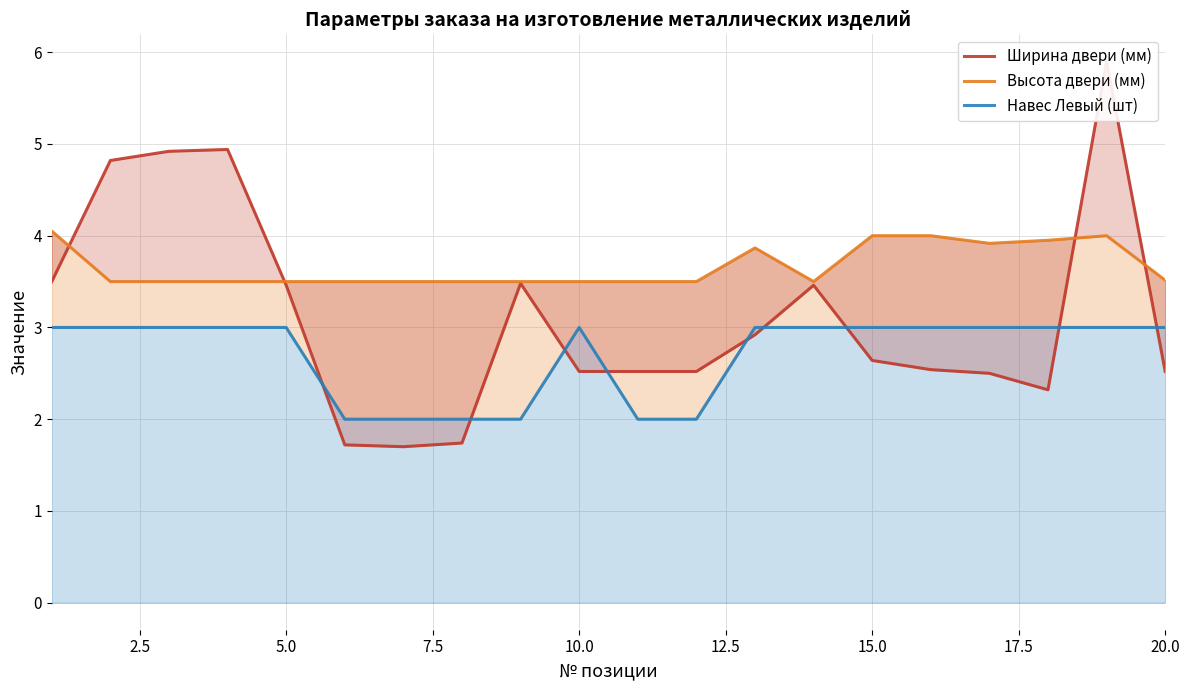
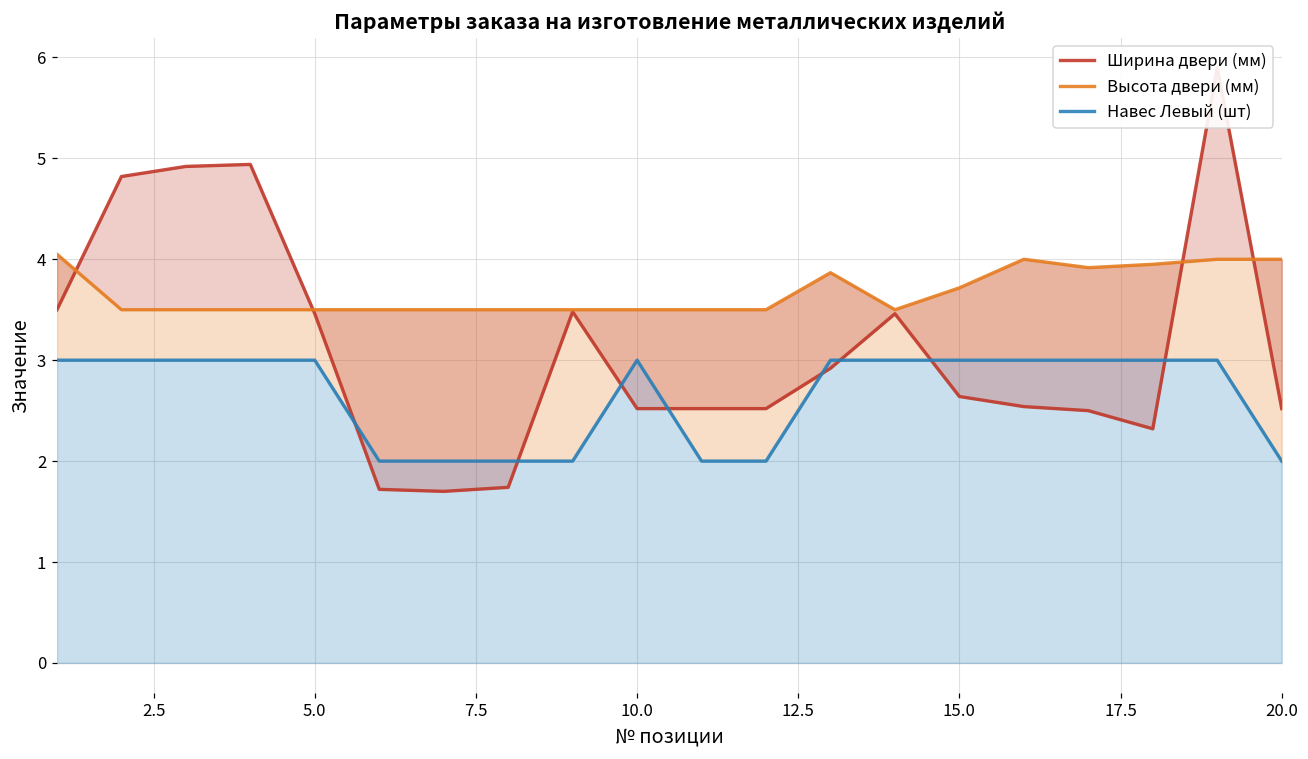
  {
    "Высота двери (мм)": {
-     "15.0": 4.0,
-     "20.0": 3.5
+     "15.0": 3.7,
+     "20.0": 4.0
    },
    "Навес Левый (шт)": {
      "5.0": 3,
      "10.0": 3,
      "15.0": 3,
-     "20.0": 3
+     "20.0": 2
    }
  }
